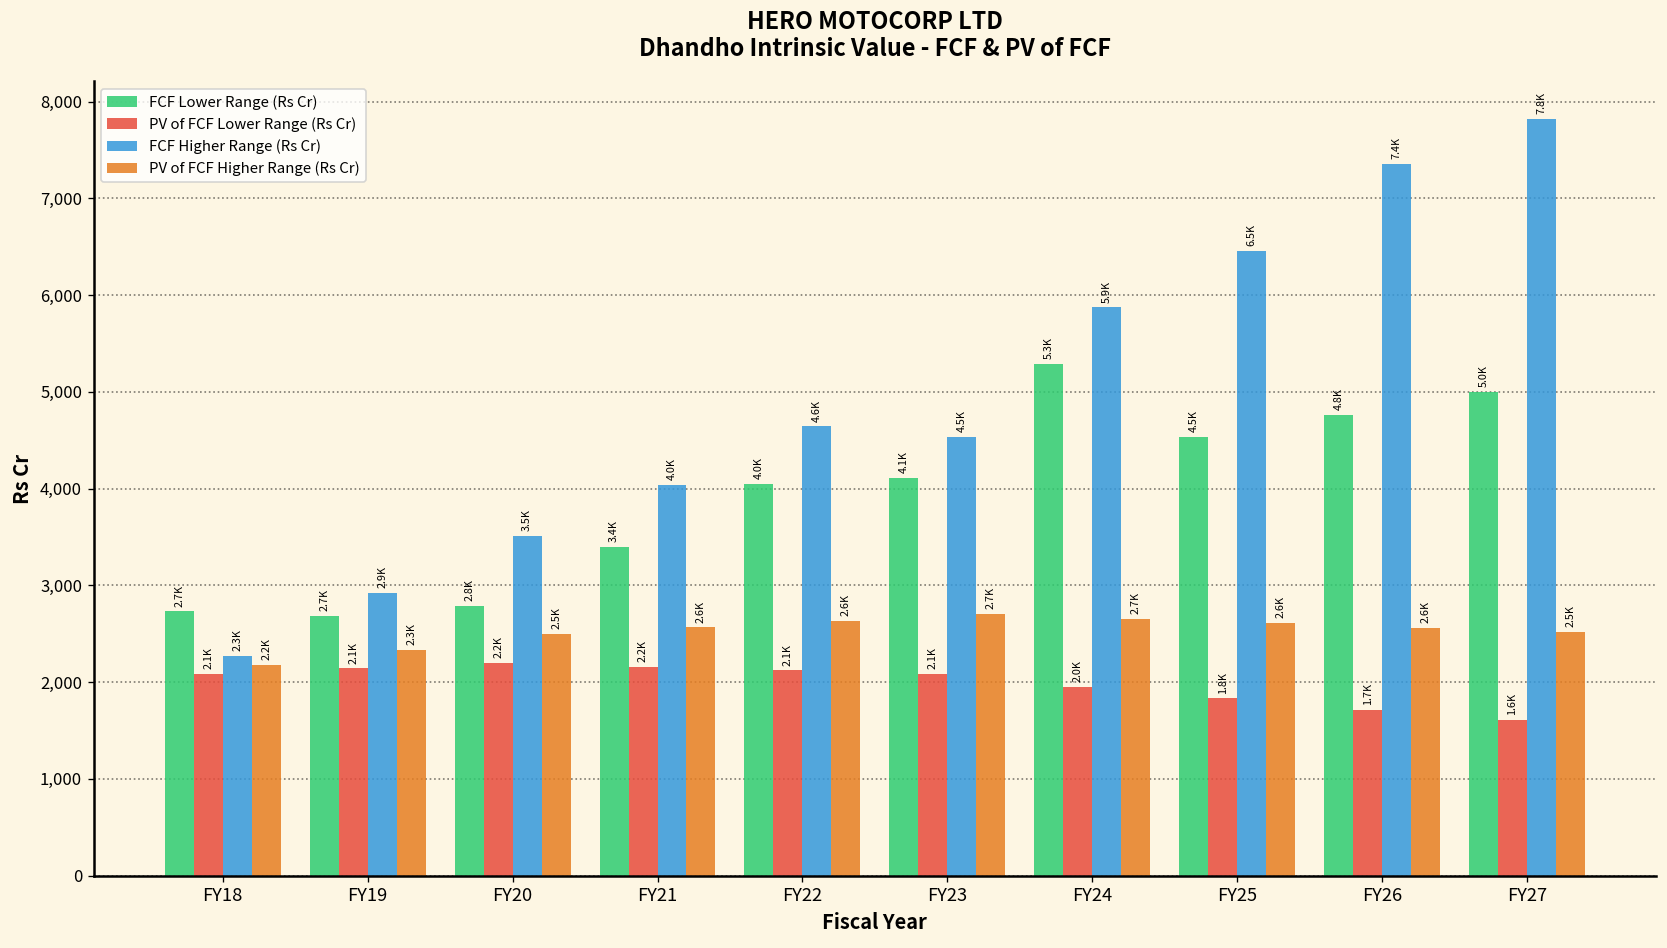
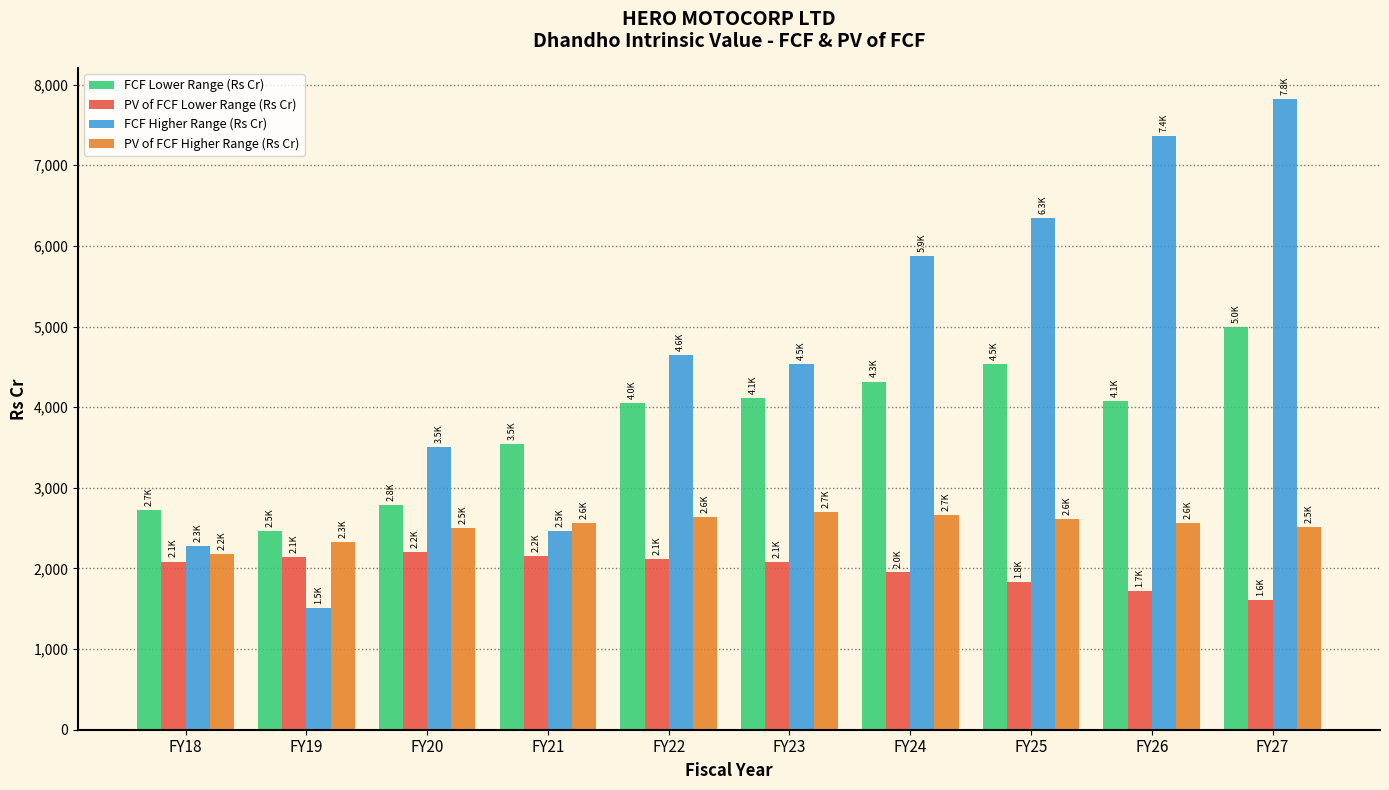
  {
    "FCF Lower Range (Rs Cr)": {
      "FY18": "2.7K",
-     "FY19": "2.7K",
+     "FY19": "2.5K",
      "FY20": "2.8K",
-     "FY21": "3.4K",
+     "FY21": "3.5K",
      "FY22": "4.0K",
      "FY23": "4.1K",
-     "FY24": "5.3K",
+     "FY24": "4.3K",
      "FY25": "4.5K",
-     "FY26": "4.8K",
+     "FY26": "4.1K",
      "FY27": "5.0K"
    },
    "FCF Higher Range (Rs Cr)": {
      "FY18": "2.3K",
-     "FY19": "2.9K",
+     "FY19": "1.5K",
      "FY20": "3.5K",
-     "FY21": "4.0K",
+     "FY21": "2.5K",
      "FY22": "4.6K",
      "FY23": "4.5K",
      "FY24": "5.9K",
-     "FY25": "6.5K",
+     "FY25": "6.3K",
      "FY26": "7.4K",
      "FY27": "7.8K"
    }
  }
